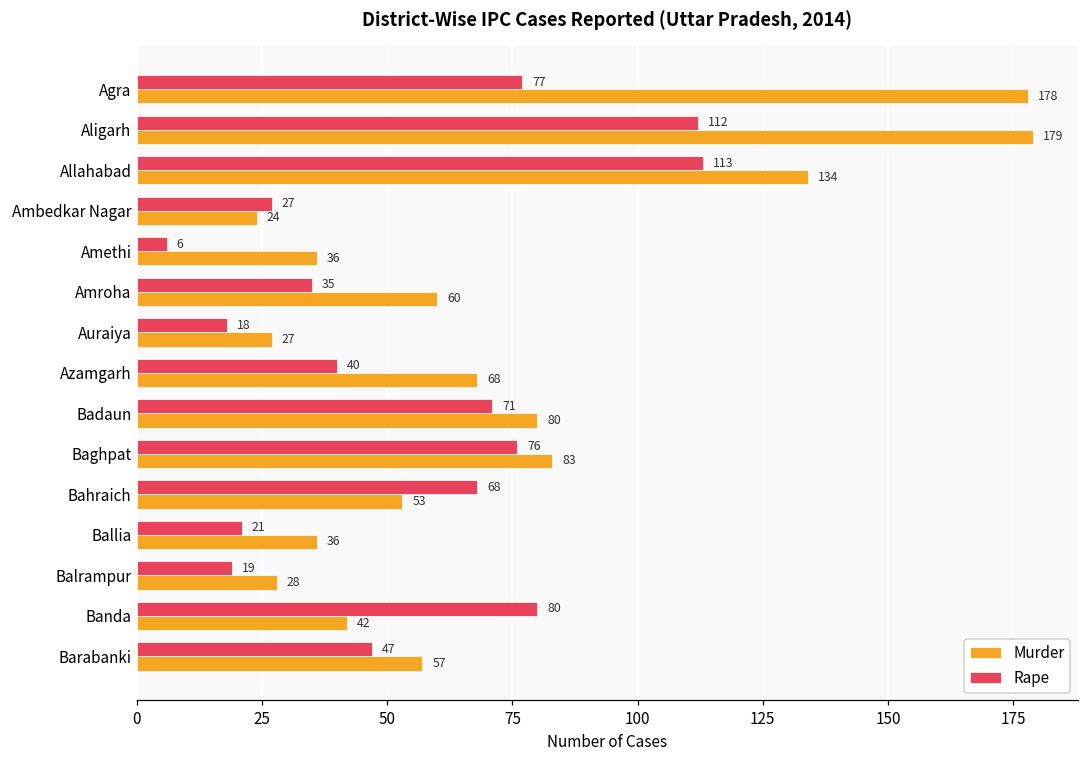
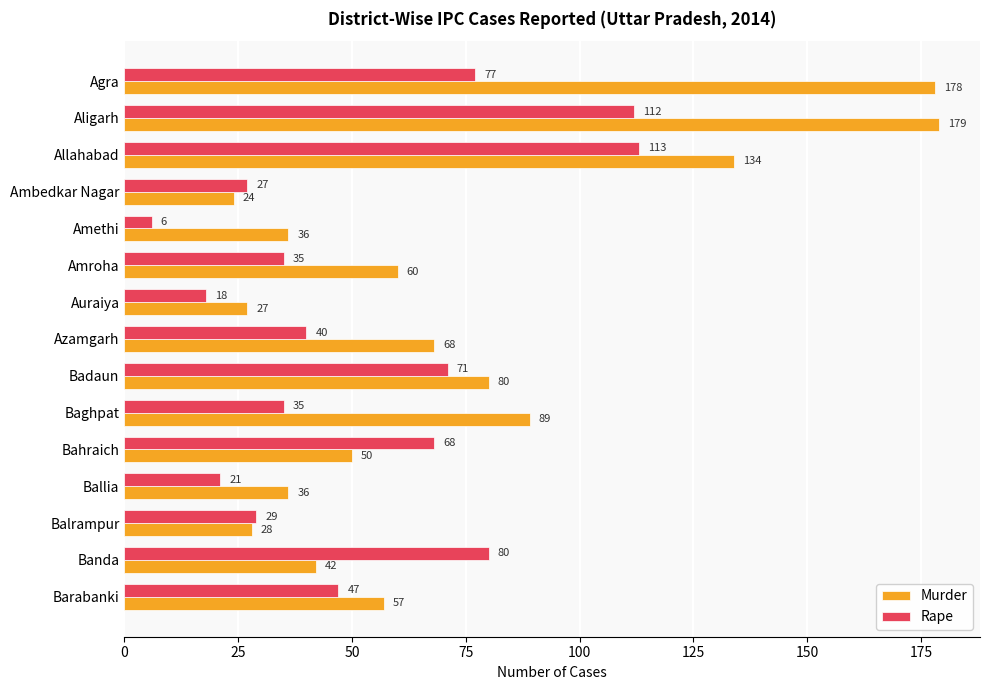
  {
    "Murder": {
      "Agra": 178,
      "Aligarh": 179,
      "Allahabad": 134,
      "Ambedkar Nagar": 24,
      "Amethi": 36,
      "Amroha": 60,
      "Auraiya": 27,
      "Azamgarh": 68,
      "Badaun": 80,
-     "Baghpat": 83,
-     "Bahraich": 53,
+     "Baghpat": 89,
+     "Bahraich": 50,
      "Ballia": 36,
      "Balrampur": 28,
      "Banda": 42,
      "Barabanki": 57
    },
    "Rape": {
      "Agra": 77,
      "Aligarh": 112,
      "Allahabad": 113,
      "Ambedkar Nagar": 27,
      "Amethi": 6,
      "Amroha": 35,
      "Auraiya": 18,
      "Azamgarh": 40,
      "Badaun": 71,
-     "Baghpat": 76,
+     "Baghpat": 35,
      "Bahraich": 68,
      "Ballia": 21,
-     "Balrampur": 19,
+     "Balrampur": 29,
      "Banda": 80,
      "Barabanki": 47
    }
  }
